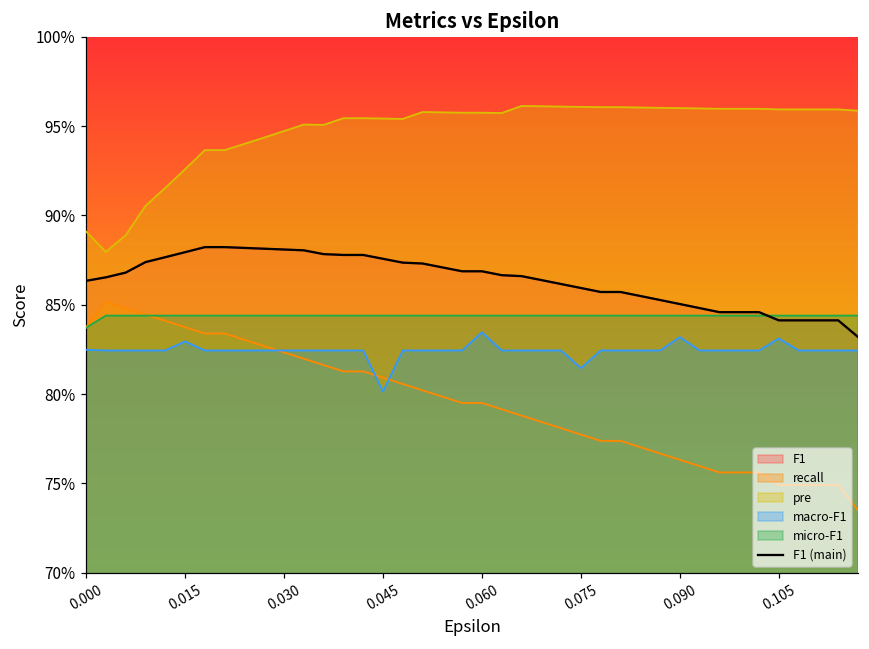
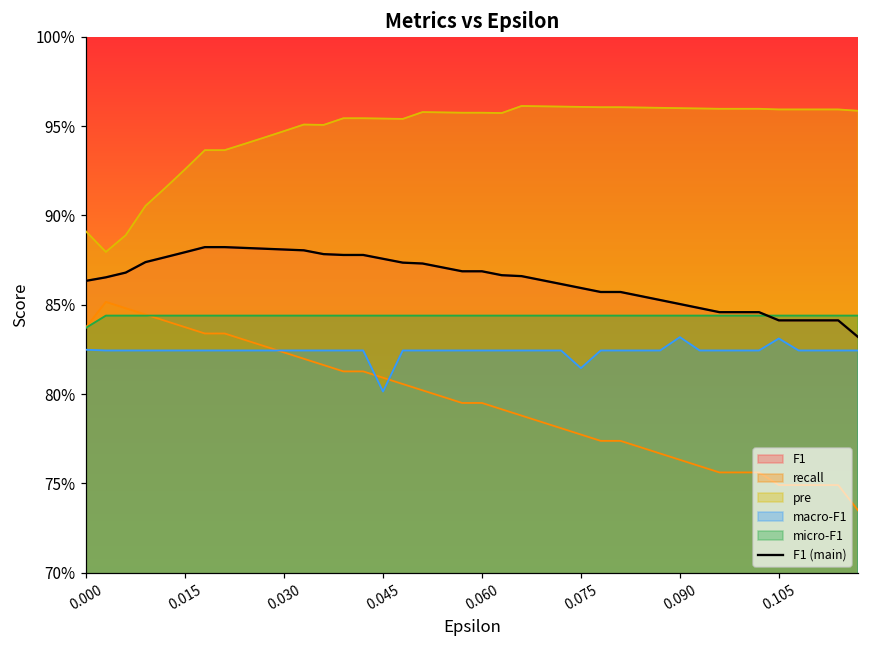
  {
    "macro-F1": {
      "0.000": "82.5%",
-     "0.015": "82.9%",
+     "0.015": "82.4%",
      "0.045": "80.1%",
-     "0.060": "83.5%",
+     "0.060": "82.4%",
      "0.075": "81.5%",
      "0.090": "83.2%",
      "0.105": "83.1%"
    },
    "micro-F1": {
      "0.015": "84.4%",
      "0.030": "84.4%",
      "0.045": "84.4%",
      "0.060": "84.4%",
      "0.075": "84.4%",
      "0.090": "84.4%",
      "0.105": "84.4%"
    }
  }
